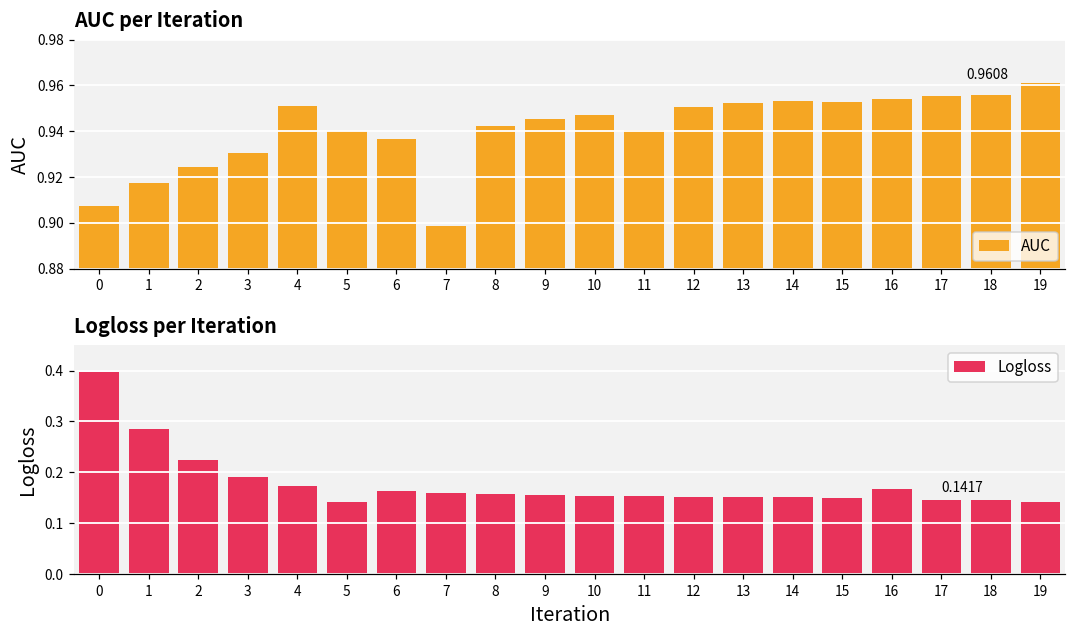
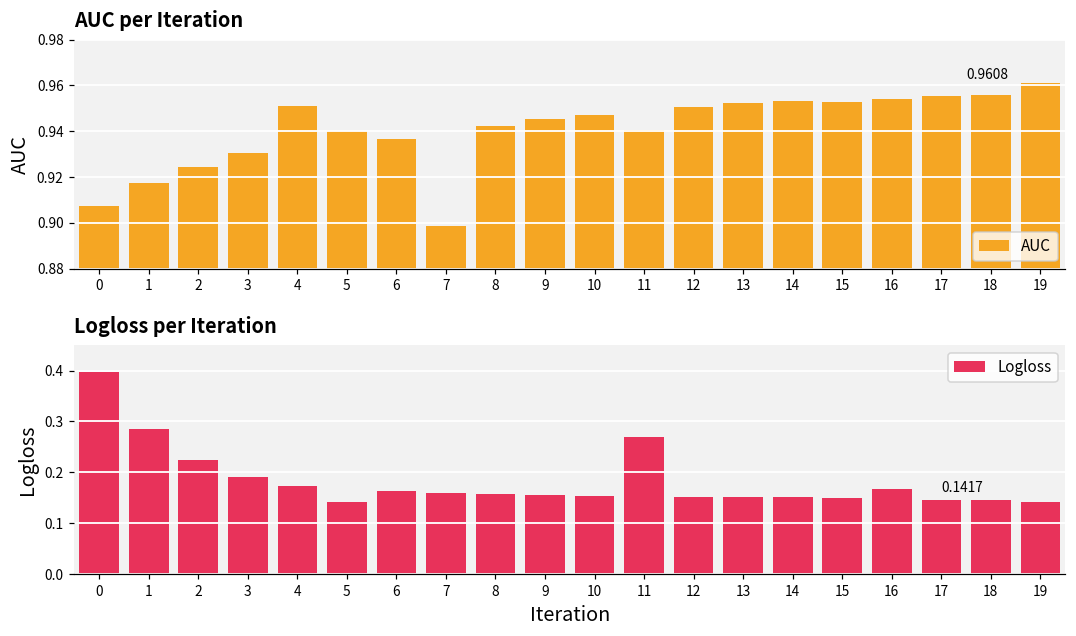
  {
    "AUC per Iteration": {
      "0": 0.907,
      "1": 0.917,
      "2": 0.924,
      "3": 0.930,
      "4": 0.951,
      "5": 0.940,
      "6": 0.937,
      "7": 0.898,
      "8": 0.942,
      "9": 0.945,
      "10": 0.947,
      "11": 0.941,
      "12": 0.951,
      "13": 0.952,
      "14": 0.953,
      "15": 0.953,
      "16": 0.954,
      "17": 0.955,
      "19": 0.961
    },
    "Logloss per Iteration": {
      "0": 0.40,
      "1": 0.29,
      "2": 0.22,
      "3": 0.19,
      "4": 0.17,
      "5": 0.14,
      "6": 0.16,
      "7": 0.16,
      "8": 0.16,
      "9": 0.16,
      "10": 0.15,
-     "11": 0.15,
+     "11": 0.27,
      "12": 0.15,
      "13": 0.15,
      "14": 0.15,
      "15": 0.15,
      "16": 0.17,
      "18": 0.15,
      "19": 0.14
    }
  }
